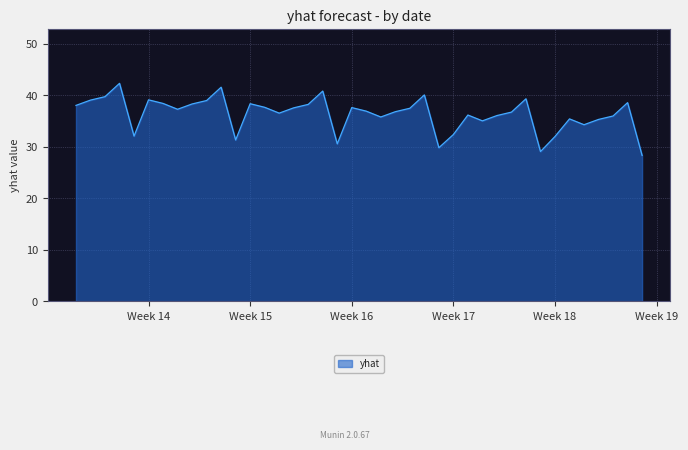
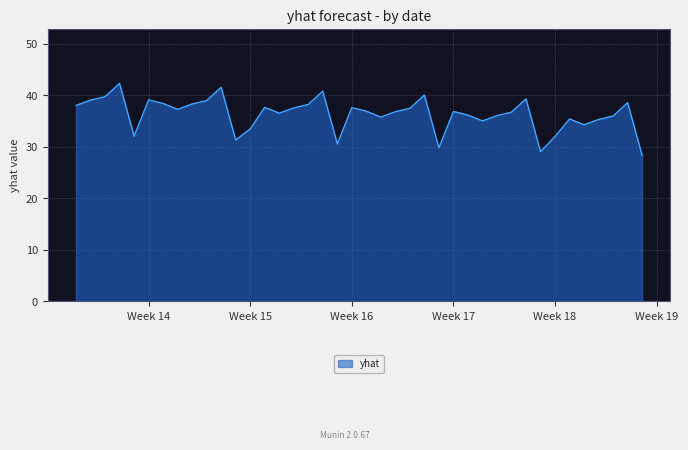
  {
    "Week 14": 39,
-   "Week 15": 38,
+   "Week 15": 33,
    "Week 16": 38,
-   "Week 17": 32,
+   "Week 17": 37,
    "Week 18": 32
  }
